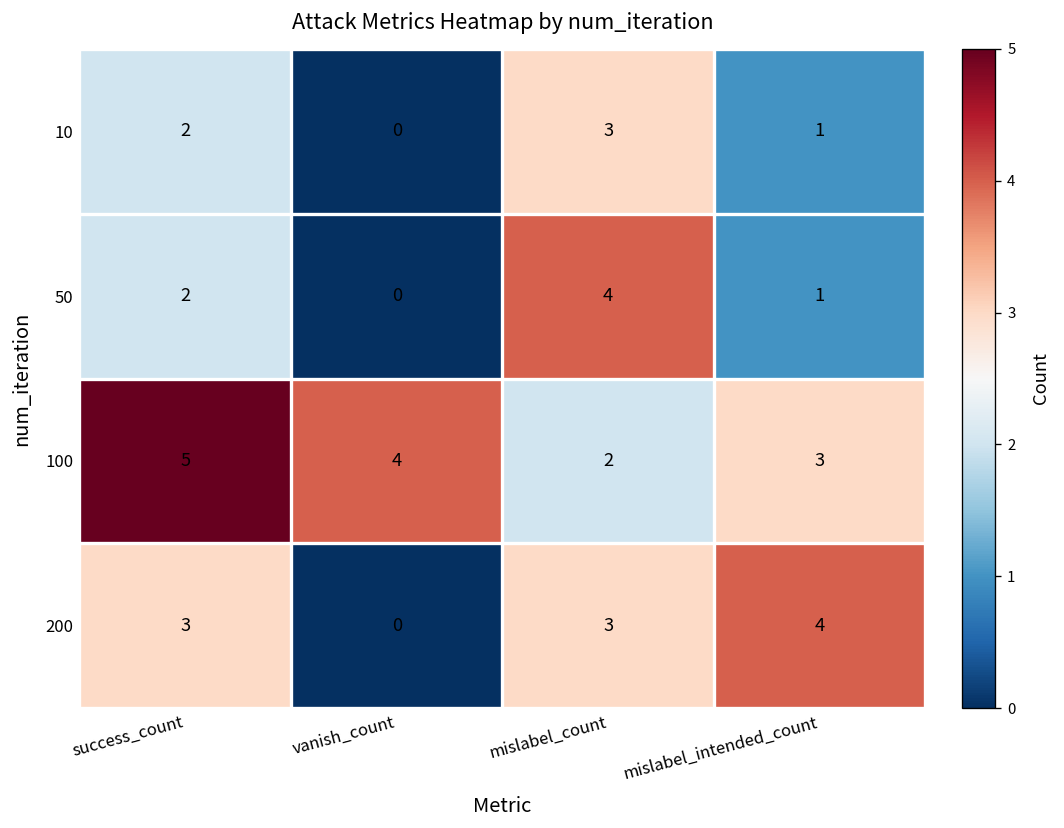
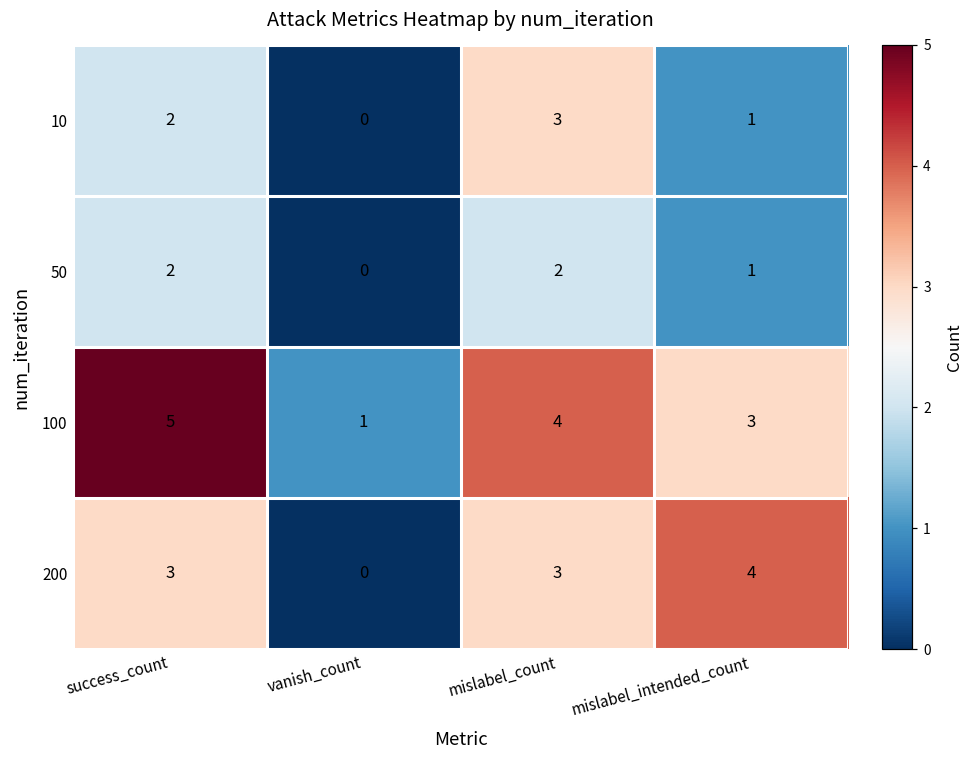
  {
    "10": {
      "success_count": 2,
      "vanish_count": 0,
      "mislabel_count": 3,
      "mislabel_intended_count": 1
    },
    "50": {
      "success_count": 2,
      "vanish_count": 0,
-     "mislabel_count": 4,
+     "mislabel_count": 2,
      "mislabel_intended_count": 1
    },
    "100": {
      "success_count": 5,
-     "vanish_count": 4,
-     "mislabel_count": 2,
+     "vanish_count": 1,
+     "mislabel_count": 4,
      "mislabel_intended_count": 3
    },
    "200": {
      "success_count": 3,
      "vanish_count": 0,
      "mislabel_count": 3,
      "mislabel_intended_count": 4
    }
  }
